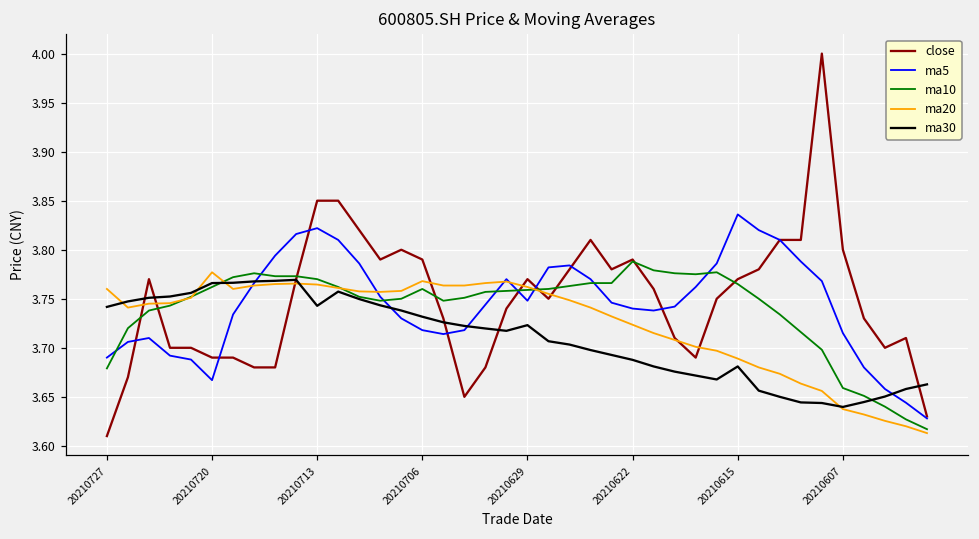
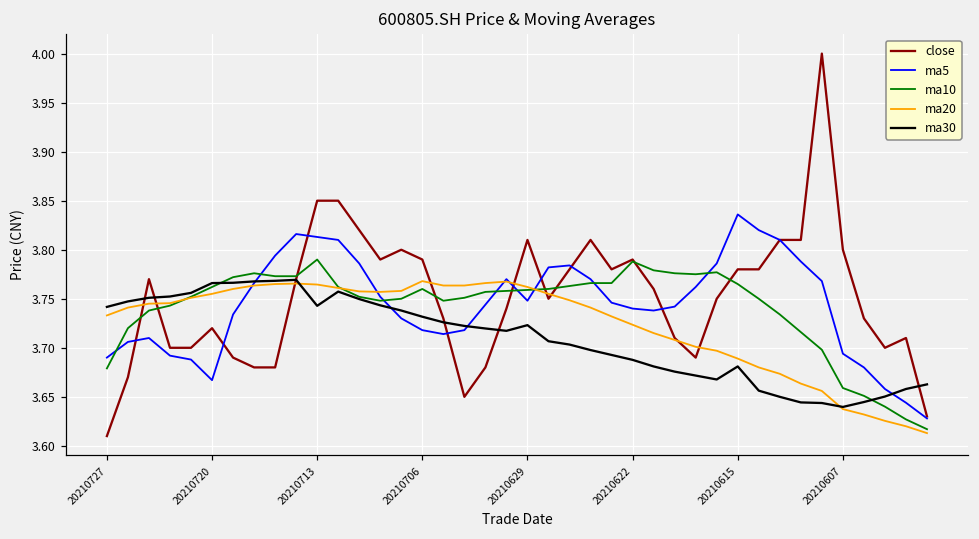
  {
    "close": {
      "20210727": 3.61,
-     "20210720": 3.69,
+     "20210720": 3.72,
      "20210713": 3.85,
      "20210706": 3.79,
-     "20210629": 3.77,
-     "20210615": 3.77,
+     "20210629": 3.81,
+     "20210615": 3.78,
      "20210607": 3.80
    },
    "ma5": {
      "20210727": 3.69,
      "20210720": 3.67,
-     "20210713": 3.82,
+     "20210713": 3.81,
      "20210706": 3.72,
      "20210629": 3.75,
      "20210622": 3.74,
      "20210615": 3.84,
-     "20210607": 3.72
+     "20210607": 3.69
    },
    "ma10": {
      "20210727": 3.68,
      "20210720": 3.76,
-     "20210713": 3.77,
+     "20210713": 3.79,
      "20210706": 3.76,
      "20210629": 3.76,
      "20210615": 3.77,
      "20210607": 3.66
    },
    "ma20": {
-     "20210727": 3.76,
-     "20210720": 3.78,
+     "20210727": 3.73,
+     "20210720": 3.76,
      "20210713": 3.76,
      "20210706": 3.77,
      "20210629": 3.76,
      "20210622": 3.72,
      "20210615": 3.69
    },
    "ma30": {
      "20210727": 3.74,
      "20210720": 3.77,
      "20210713": 3.74,
      "20210706": 3.73,
      "20210629": 3.72,
      "20210622": 3.69,
      "20210615": 3.68
    }
  }
